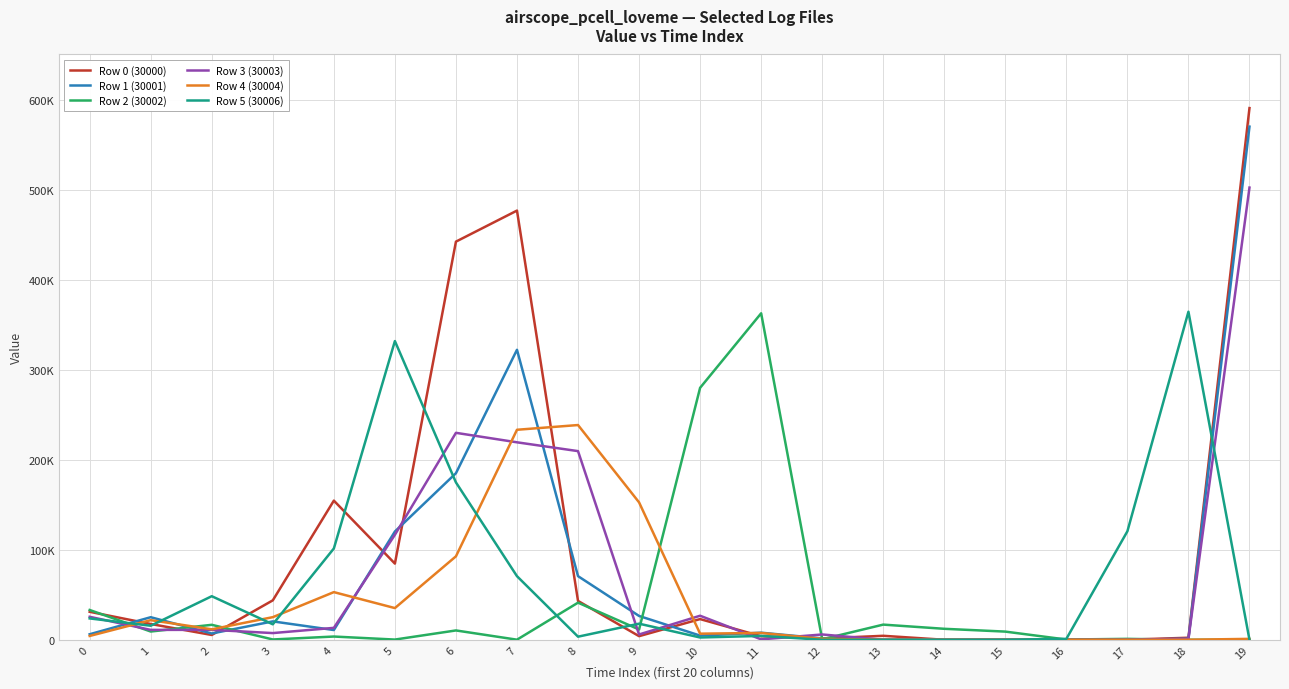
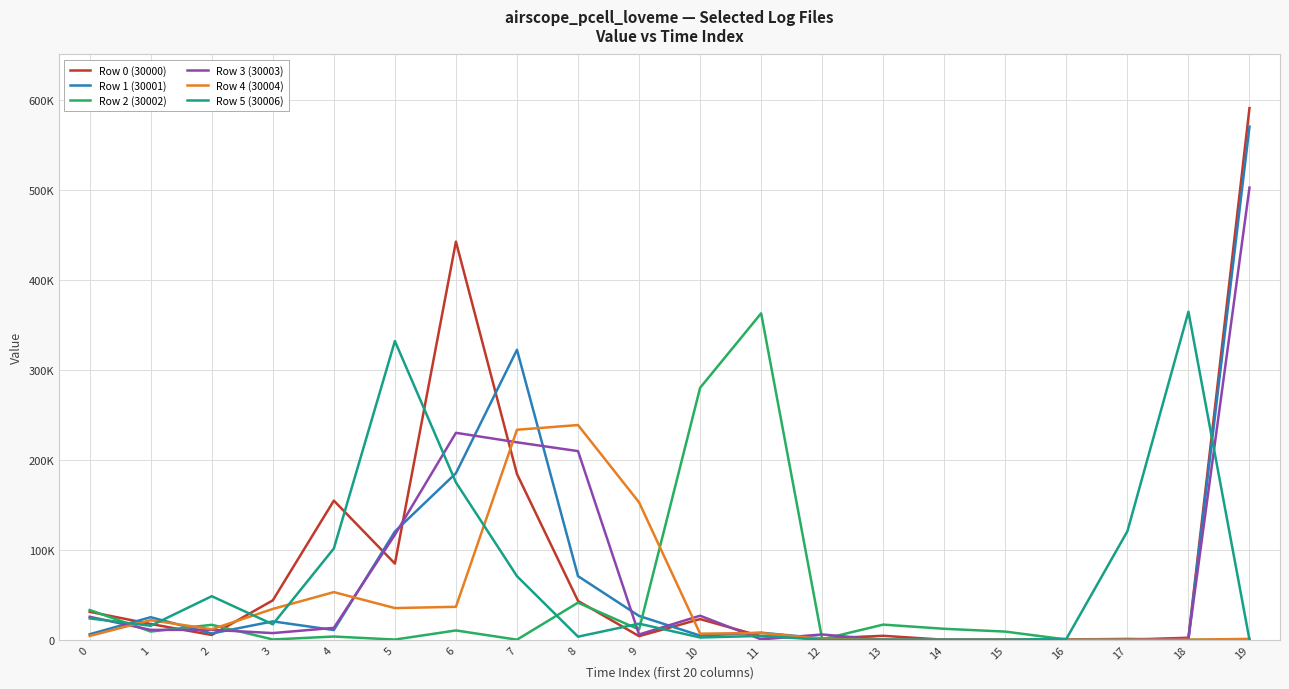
  {
    "Row 0 (30000)": {
      "3": 40000,
      "4": 150000,
      "5": 80000,
      "6": 440000,
-     "7": 480000,
+     "7": 180000,
      "10": 20000,
      "13": 0,
      "19": 590000
    },
    "Row 1 (30001)": {
      "1": 30000,
      "3": 20000,
      "5": 120000,
      "6": 180000,
      "7": 320000,
      "8": 70000,
      "9": 30000,
      "19": 570000
    },
    "Row 3 (30003)": {
      "3": 10000,
      "5": 120000,
      "6": 230000,
      "7": 220000,
      "8": 210000,
      "10": 30000,
      "11": 0,
      "12": 10000,
      "19": 500000
    },
    "Row 4 (30004)": {
      "1": 20000,
-     "3": 25000,
+     "3": 34000,
      "4": 50000,
      "5": 40000,
-     "6": 90000,
+     "6": 40000,
      "7": 230000,
      "8": 240000,
      "9": 150000
    }
  }
